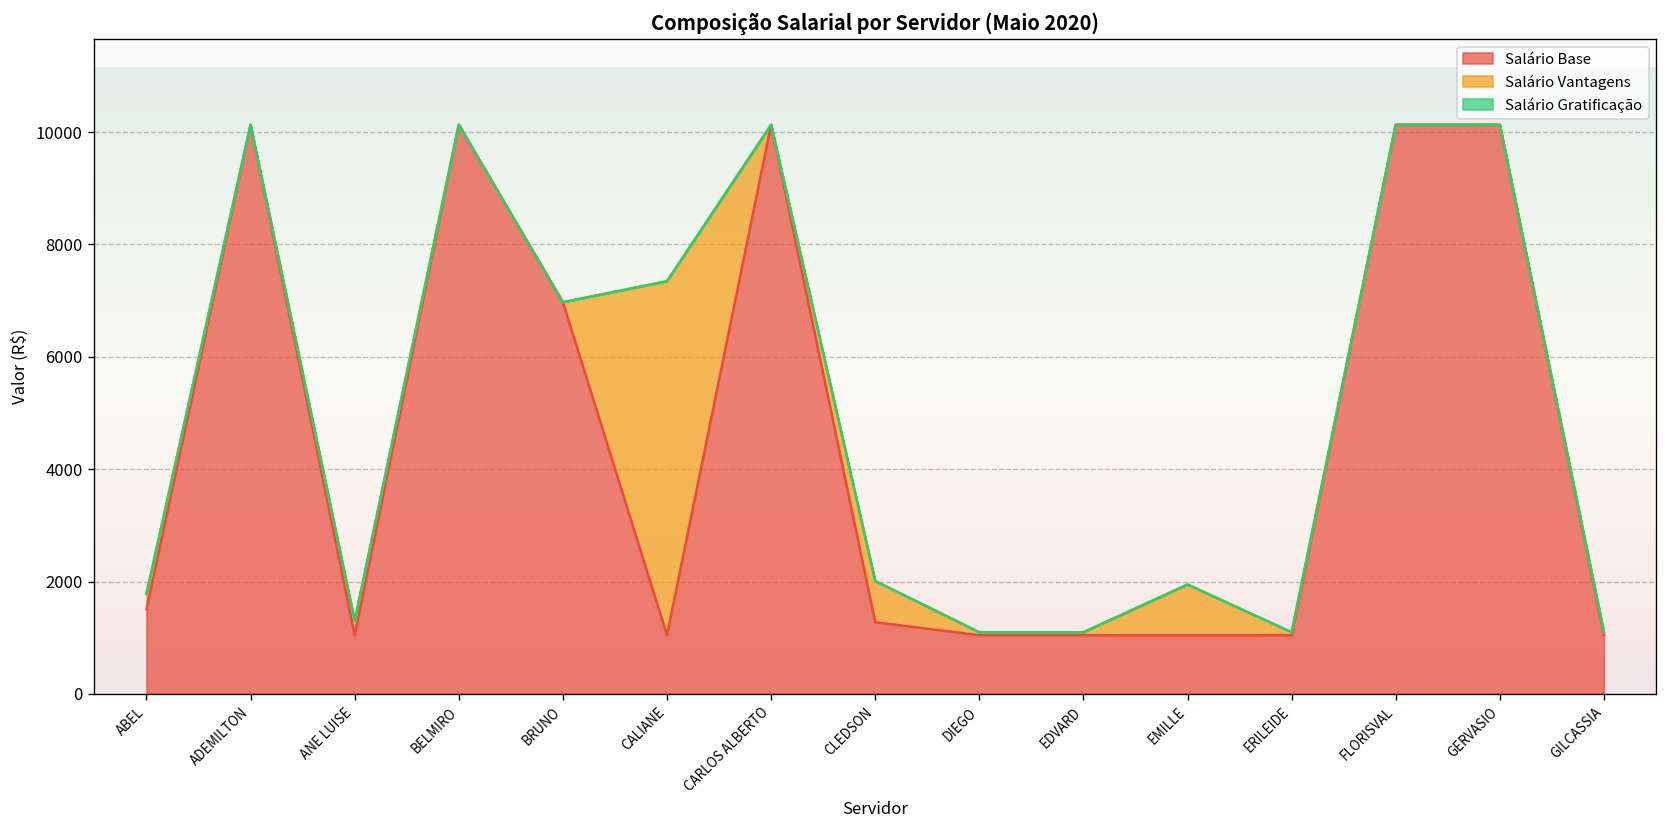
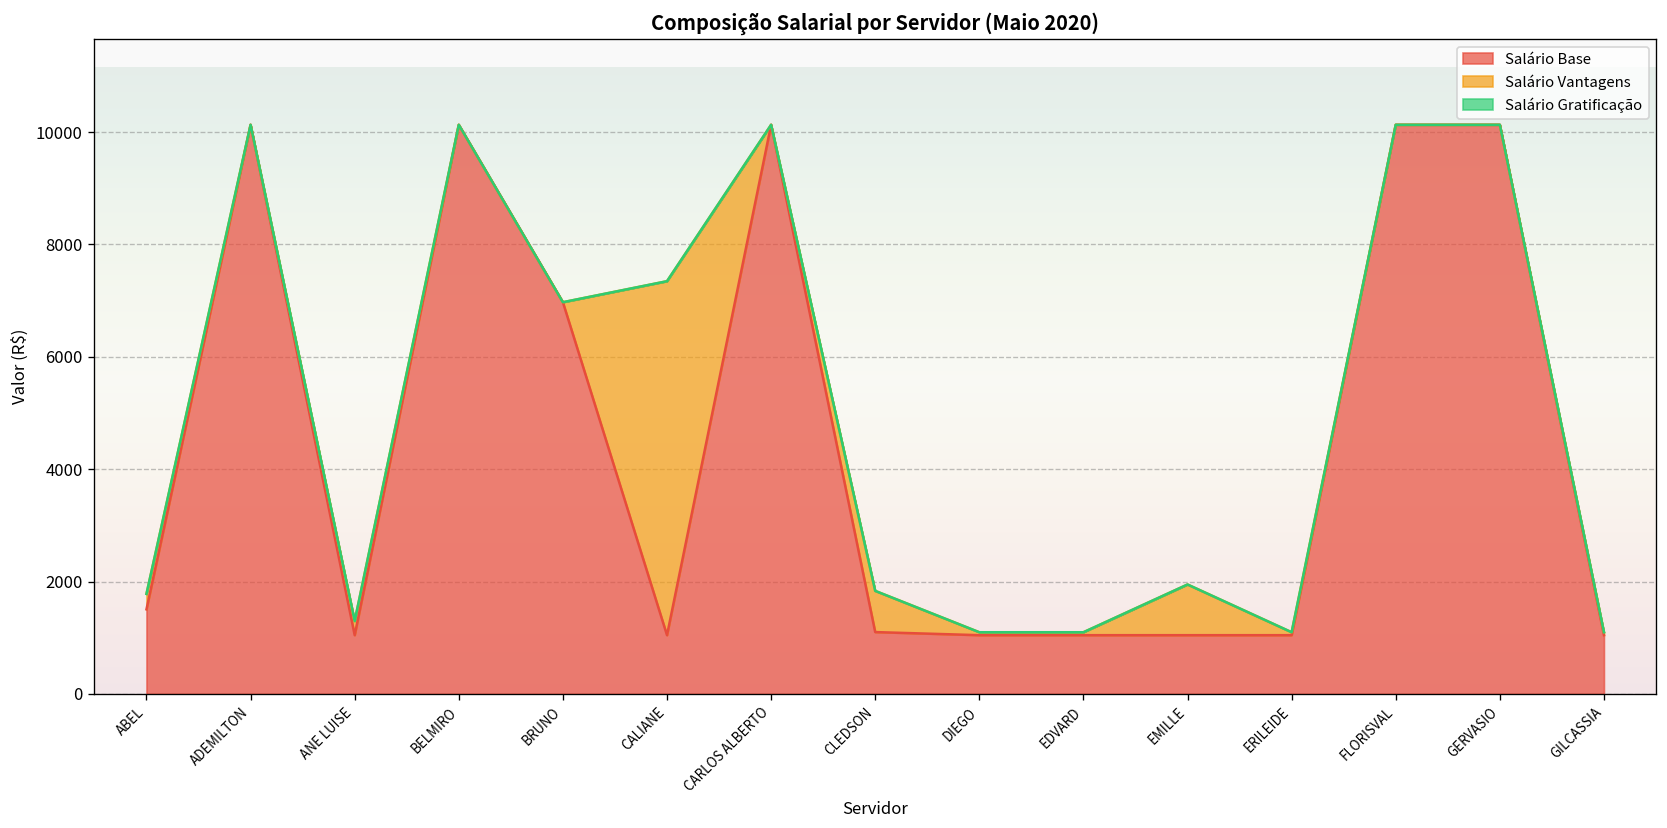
  {
    "Salário Base": {
      "ABEL": 1500,
      "ANE LUISE": 1000,
      "CALIANE": 1000,
-     "CLEDSON": 1300,
+     "CLEDSON": 1100,
      "EMILLE": 1000
    }
  }
